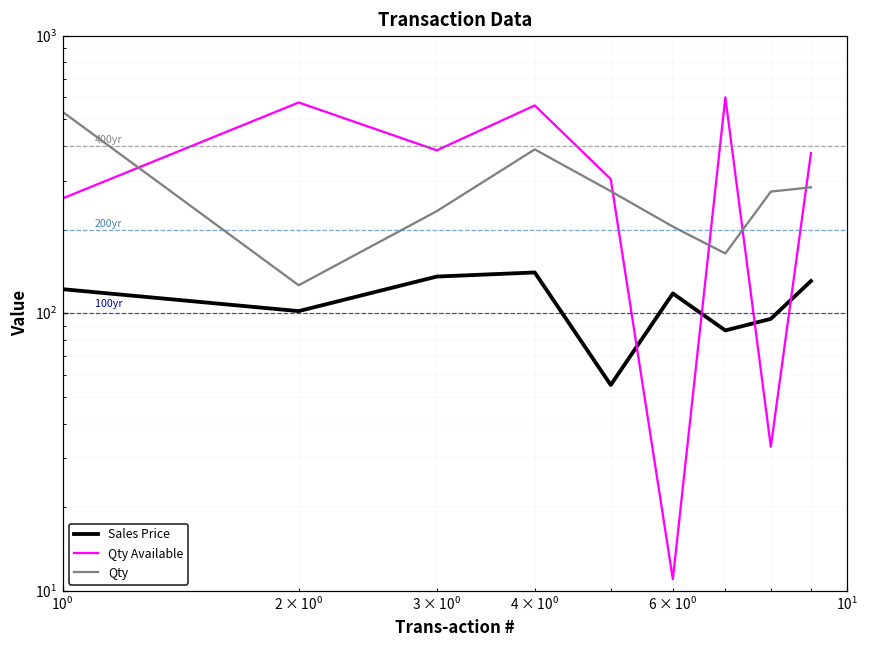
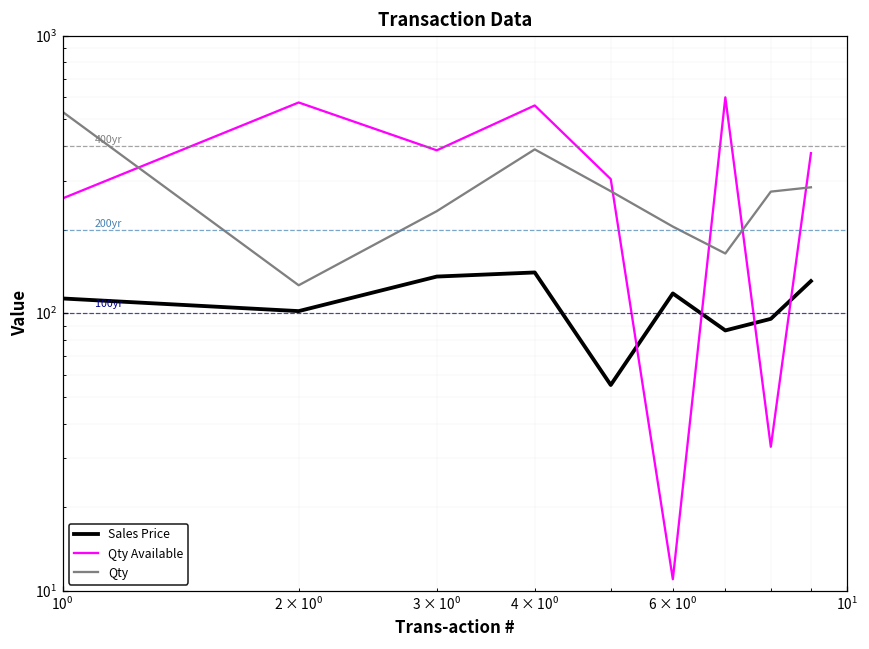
  {
    "Sales Price": {
-     "10^0": 120
+     "10^0": 110
    },
    "Qty Available": {
      "10^0": 260
    },
    "Qty": {
      "10^0": 530
    }
  }
